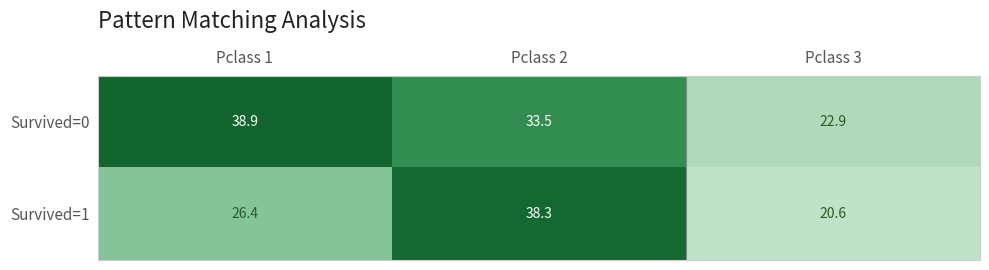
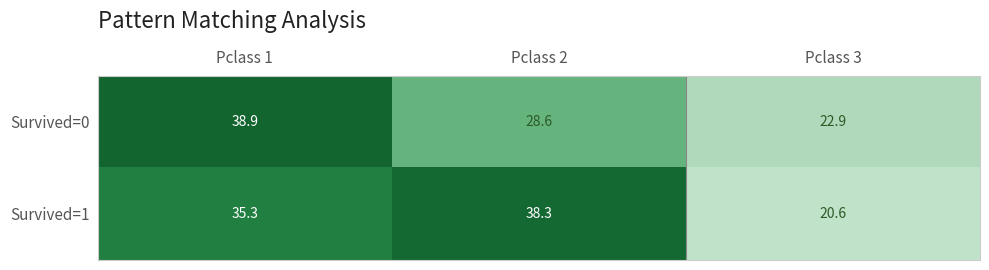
  {
    "Survived=0": {
      "Pclass 1": 38.9,
-     "Pclass 2": 33.5,
+     "Pclass 2": 28.6,
      "Pclass 3": 22.9
    },
    "Survived=1": {
-     "Pclass 1": 26.4,
+     "Pclass 1": 35.3,
      "Pclass 2": 38.3,
      "Pclass 3": 20.6
    }
  }
